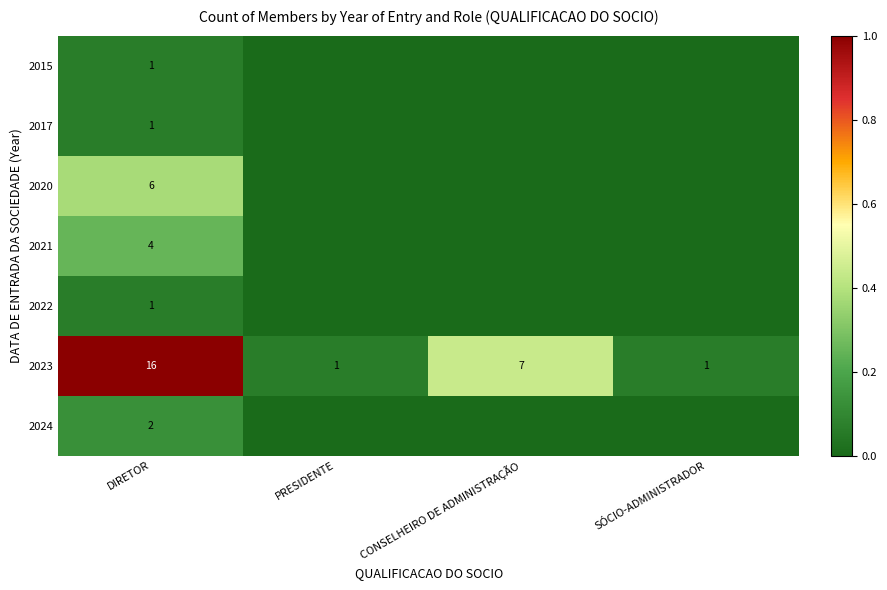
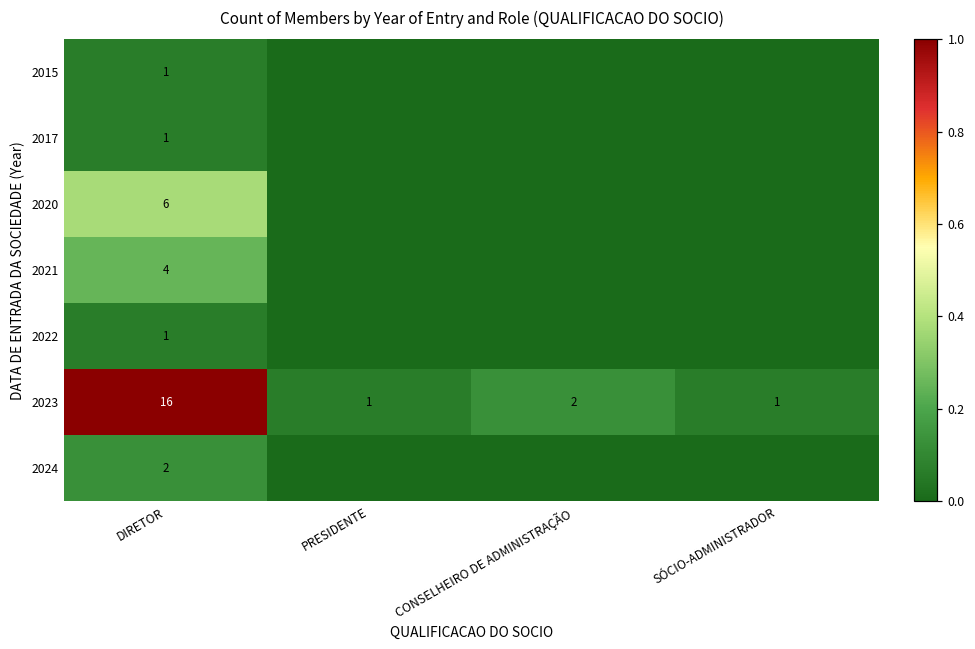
  {
    "2015": {
      "DIRETOR": 1
    },
    "2017": {
      "DIRETOR": 1
    },
    "2020": {
      "DIRETOR": 6
    },
    "2021": {
      "DIRETOR": 4
    },
    "2022": {
      "DIRETOR": 1
    },
    "2023": {
      "DIRETOR": 16,
      "PRESIDENTE": 1,
-     "CONSELHEIRO DE ADMINISTRAÇÃO": 7,
+     "CONSELHEIRO DE ADMINISTRAÇÃO": 2,
      "SÓCIO-ADMINISTRADOR": 1
    },
    "2024": {
      "DIRETOR": 2
    }
  }
